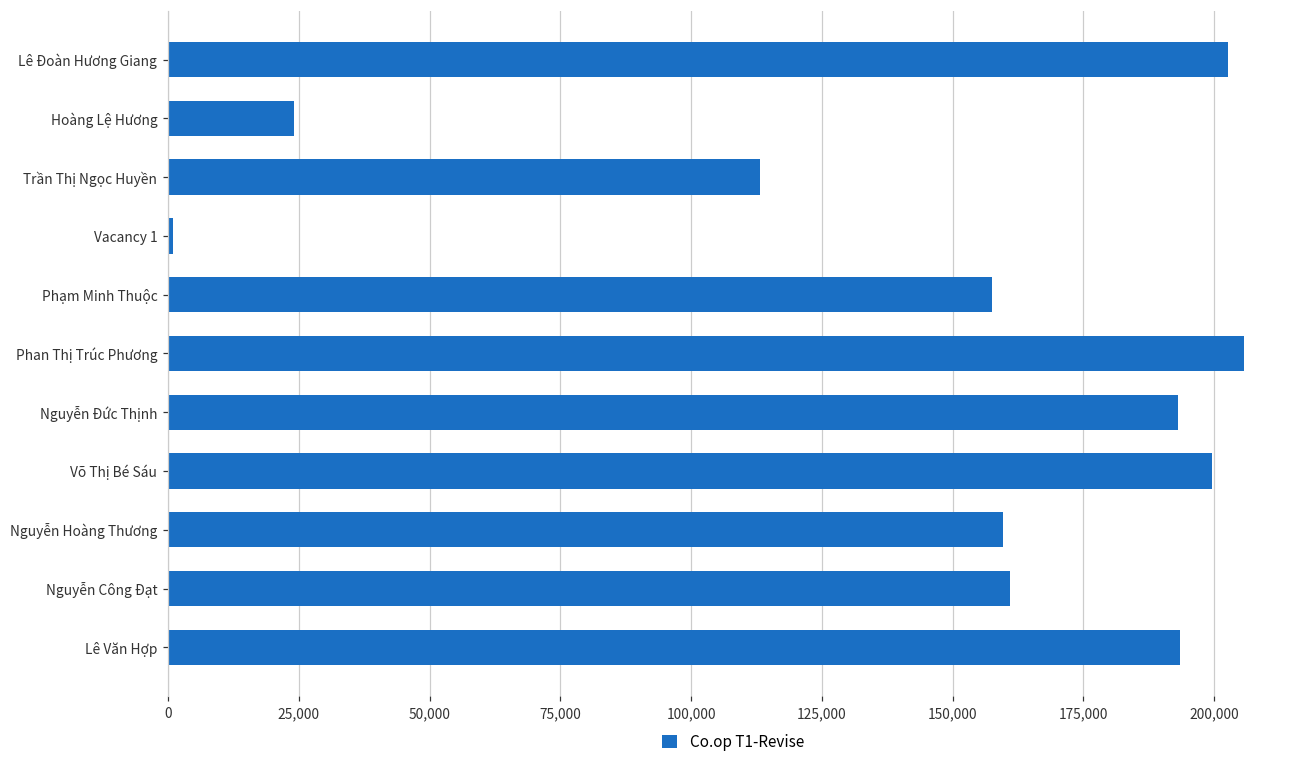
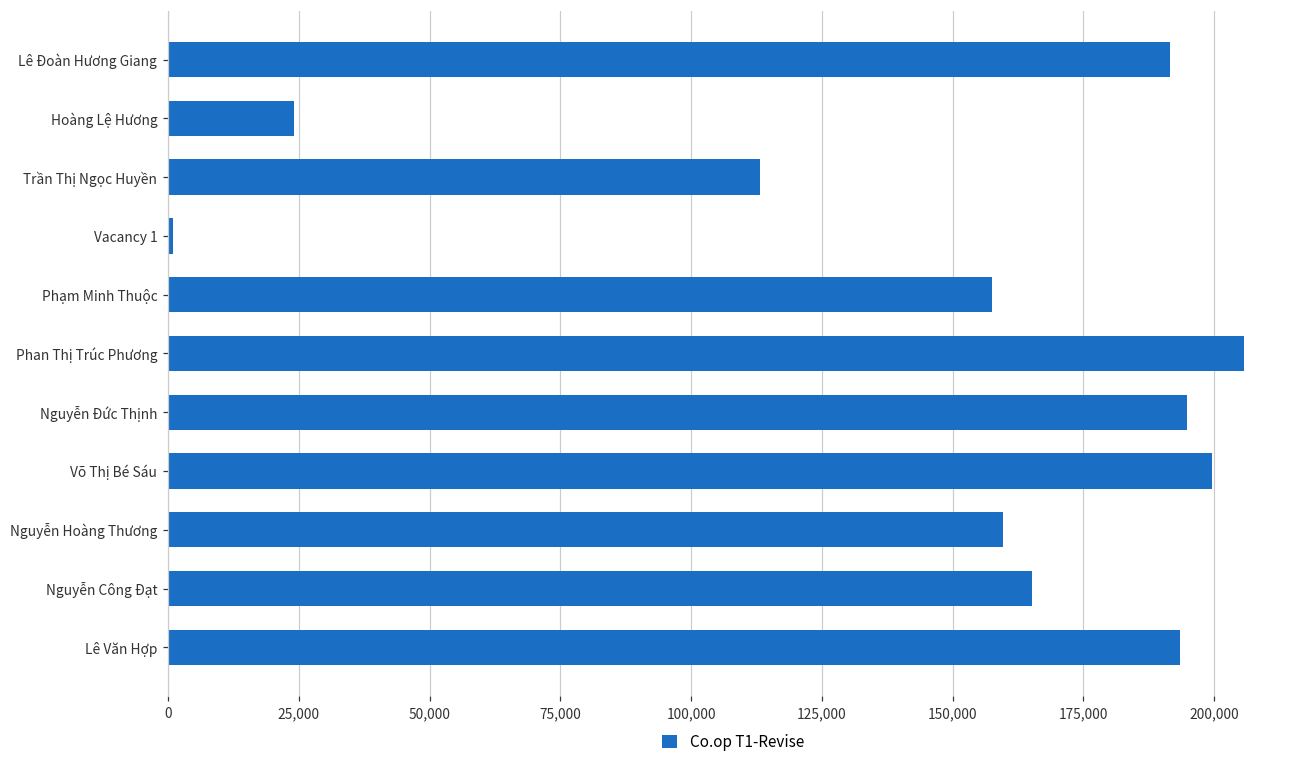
  {
-   "Lê Đoàn Hương Giang": "203,000",
+   "Lê Đoàn Hương Giang": "192,000",
    "Hoàng Lệ Hương": "24,000",
    "Trần Thị Ngọc Huyền": "113,000",
    "Vacancy 1": "1,000",
    "Phạm Minh Thuộc": "158,000",
    "Phan Thị Trúc Phương": "206,000",
-   "Nguyễn Đức Thịnh": "193,000",
+   "Nguyễn Đức Thịnh": "195,000",
    "Võ Thị Bé Sáu": "200,000",
    "Nguyễn Hoàng Thương": "160,000",
-   "Nguyễn Công Đạt": "161,000",
+   "Nguyễn Công Đạt": "165,000",
    "Lê Văn Hợp": "193,000"
  }
